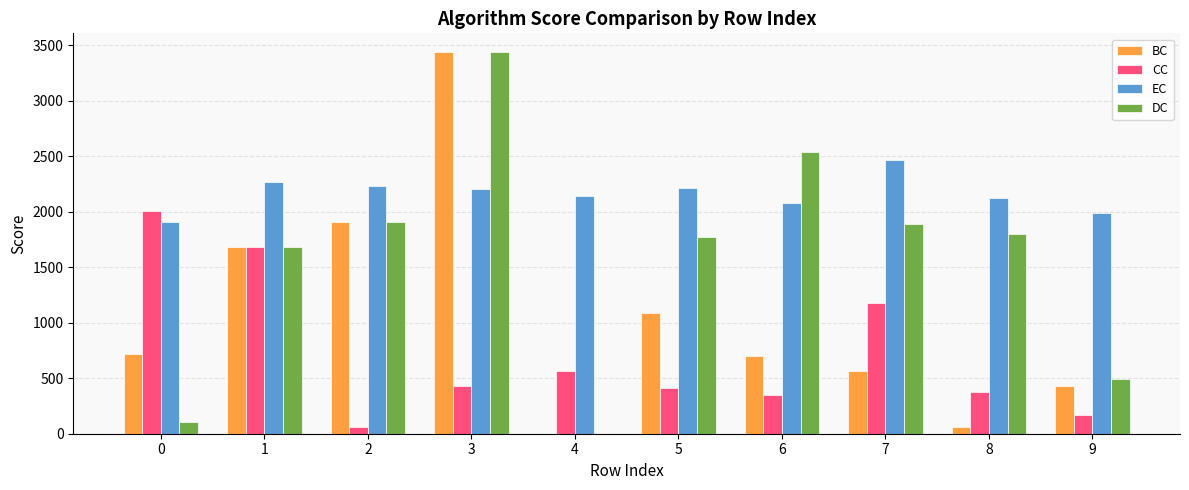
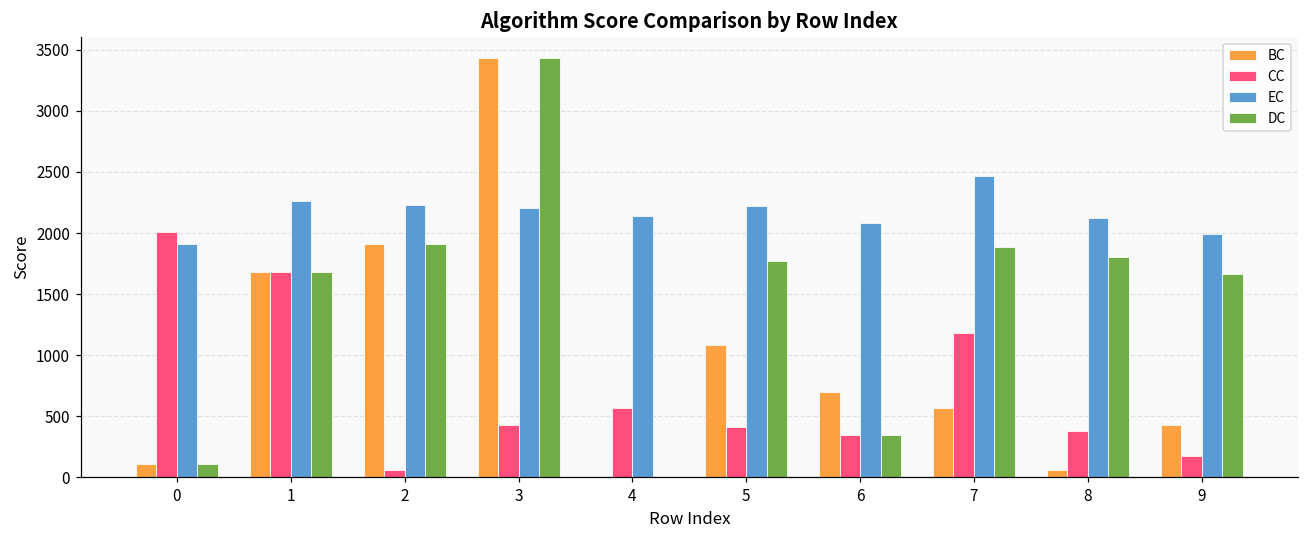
  {
    "BC": {
-     "0": 720,
+     "0": 110,
      "1": 1680,
      "2": 1910,
      "3": 3440,
      "4": 0,
      "5": 1090,
      "6": 700,
      "7": 570,
      "8": 60,
      "9": 430
    },
    "CC": {
      "0": 2010,
      "1": 1680,
      "2": 60,
      "3": 430,
      "4": 560,
      "5": 410,
      "6": 350,
      "7": 1180,
      "8": 380,
      "9": 170
    },
    "EC": {
      "0": 1910,
      "1": 2270,
      "2": 2230,
      "3": 2210,
      "4": 2140,
      "5": 2220,
      "6": 2080,
      "7": 2460,
      "8": 2120,
      "9": 1990
    },
    "DC": {
      "0": 110,
      "1": 1680,
      "2": 1910,
      "3": 3440,
      "4": 0,
      "5": 1770,
-     "6": 2540,
+     "6": 350,
      "7": 1890,
      "8": 1800,
-     "9": 490
+     "9": 1660
    }
  }
